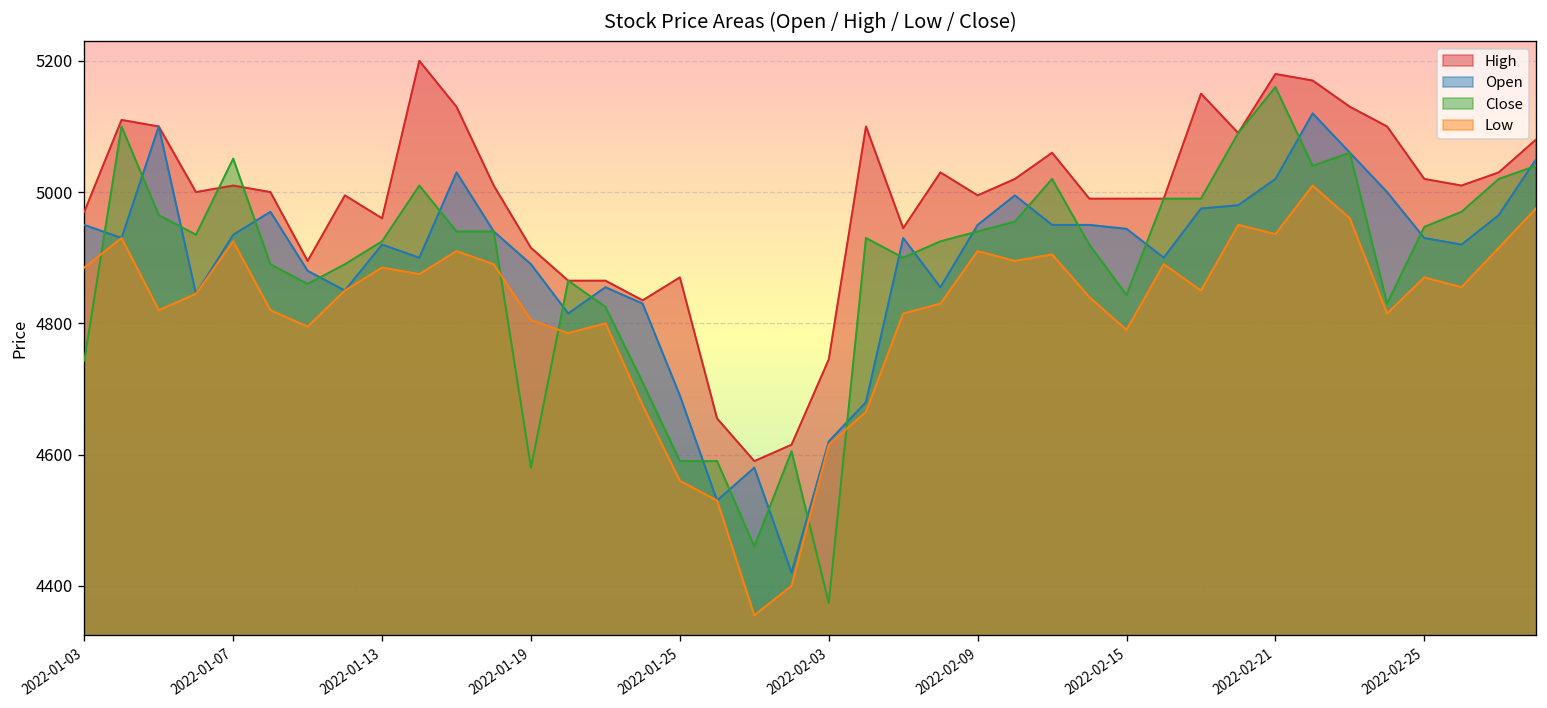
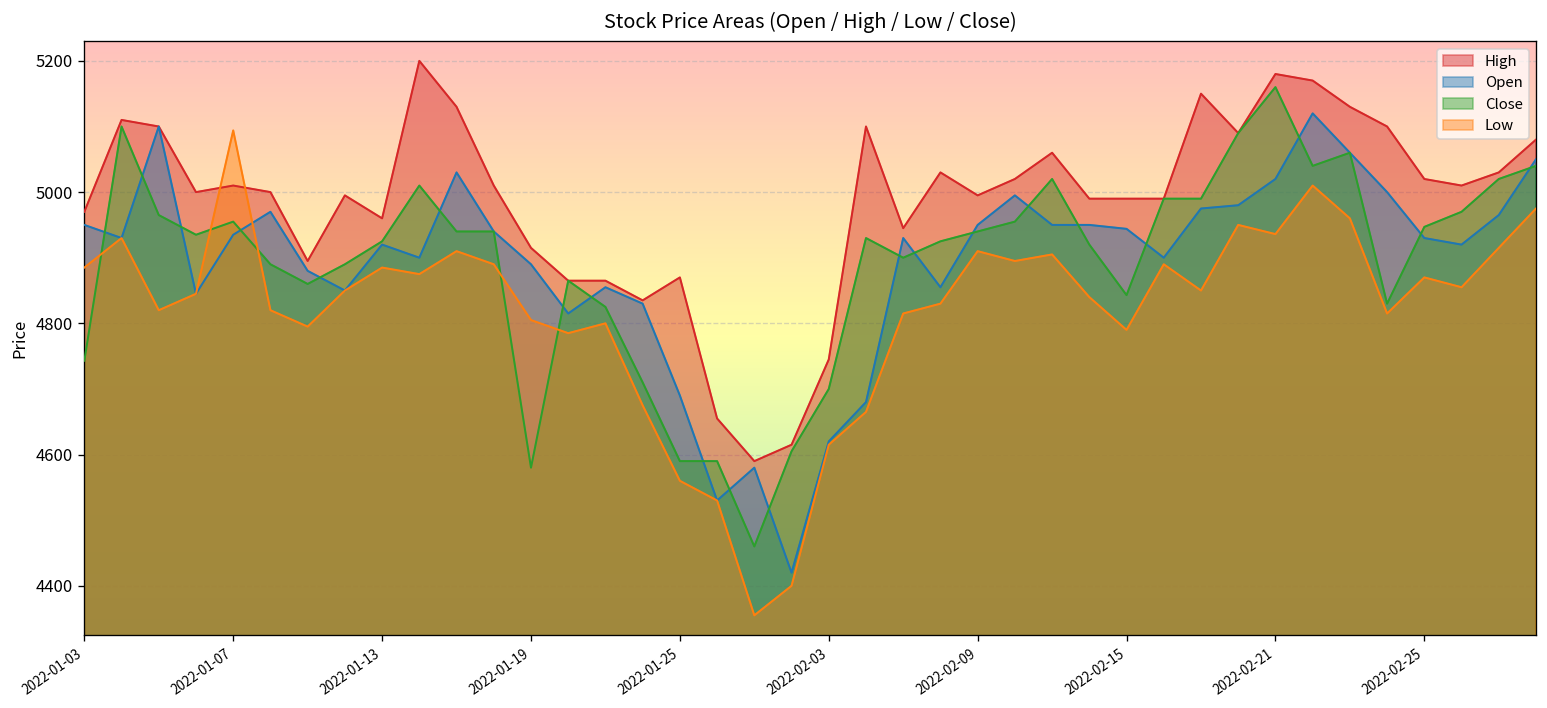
  {
    "High": {
      "2022-01-03": 4970,
      "2022-01-07": 5010,
      "2022-01-13": 4960,
      "2022-01-19": 4920,
      "2022-01-25": 4870,
      "2022-02-03": 4750,
      "2022-02-09": 5000,
      "2022-02-15": 4990,
      "2022-02-21": 5180,
      "2022-02-25": 5020
    },
    "Open": {
      "2022-01-03": 4950,
      "2022-01-07": 4940,
      "2022-01-13": 4920,
      "2022-01-19": 4890,
      "2022-01-25": 4690,
      "2022-02-03": 4620,
      "2022-02-09": 4950,
      "2022-02-15": 4940,
      "2022-02-21": 5020,
      "2022-02-25": 4930
    },
    "Close": {
      "2022-01-03": 4740,
-     "2022-01-07": 5050,
+     "2022-01-07": 4960,
      "2022-01-13": 4930,
      "2022-01-19": 4580,
      "2022-01-25": 4590,
-     "2022-02-03": 4370,
+     "2022-02-03": 4700,
      "2022-02-09": 4940,
      "2022-02-15": 4840,
      "2022-02-21": 5160,
      "2022-02-25": 4950
    },
    "Low": {
      "2022-01-03": 4890,
-     "2022-01-07": 4930,
+     "2022-01-07": 5090,
      "2022-01-13": 4890,
      "2022-01-19": 4810,
      "2022-01-25": 4560,
      "2022-02-03": 4620,
      "2022-02-09": 4910,
      "2022-02-15": 4790,
      "2022-02-21": 4940,
      "2022-02-25": 4870
    }
  }
